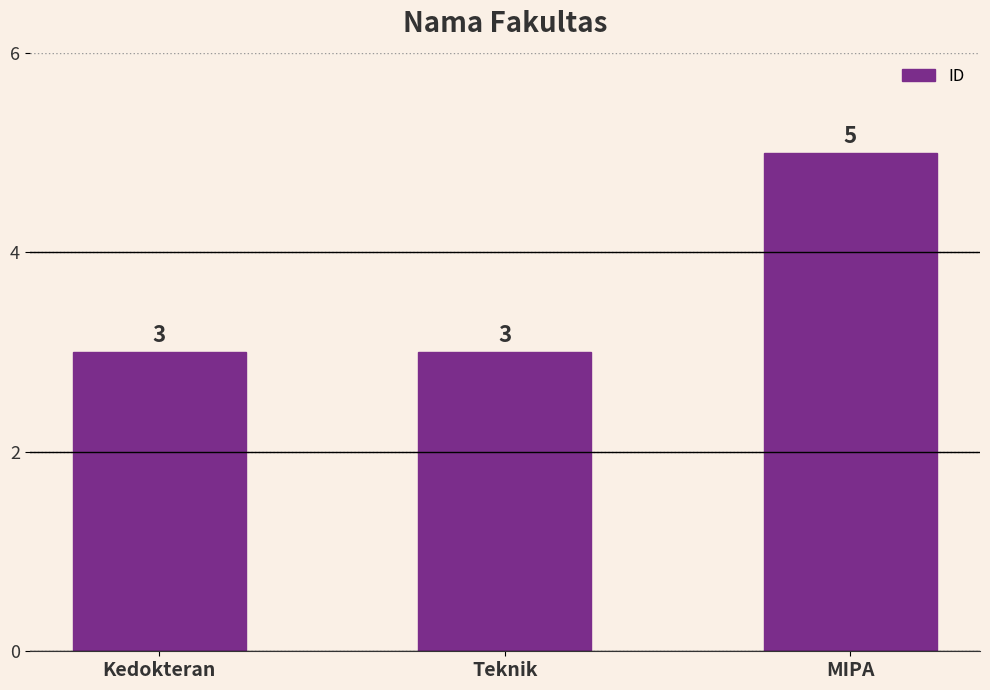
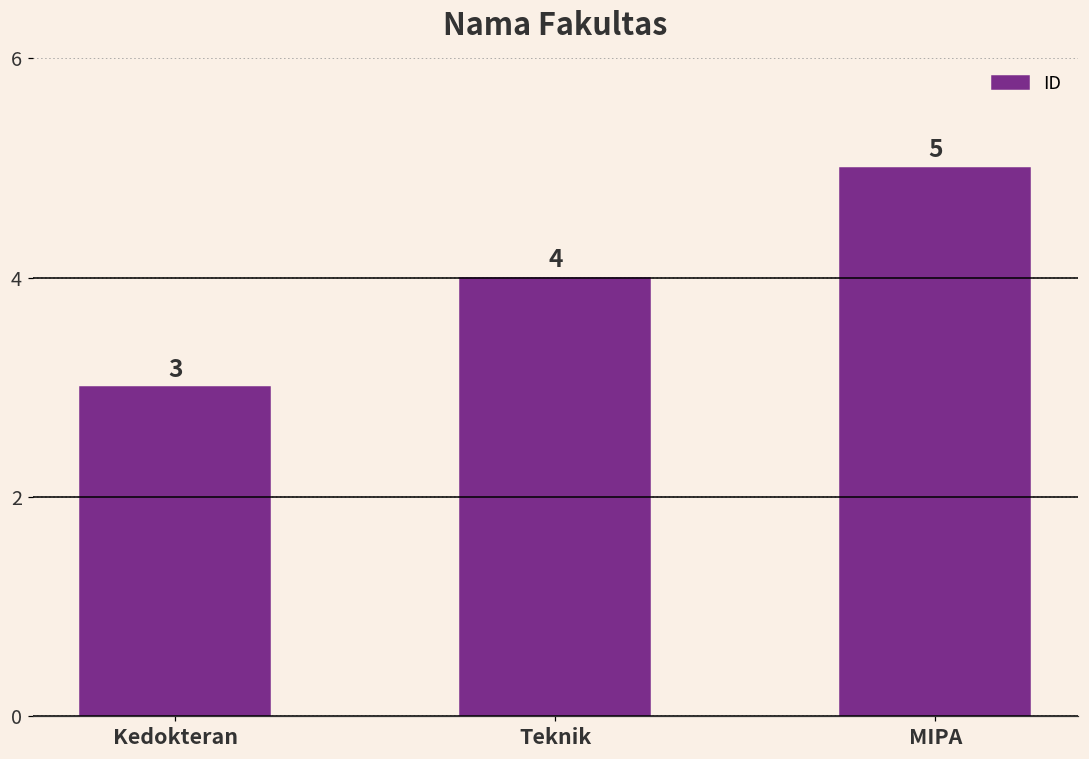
  {
    "Kedokteran": 3,
-   "Teknik": 3,
+   "Teknik": 4,
    "MIPA": 5
  }
